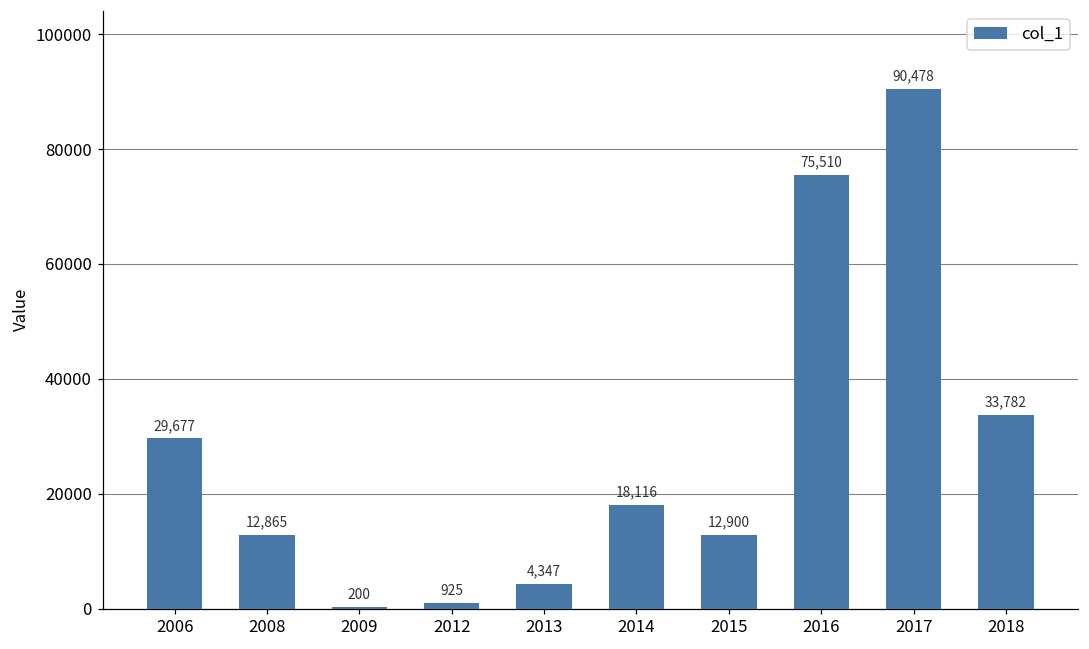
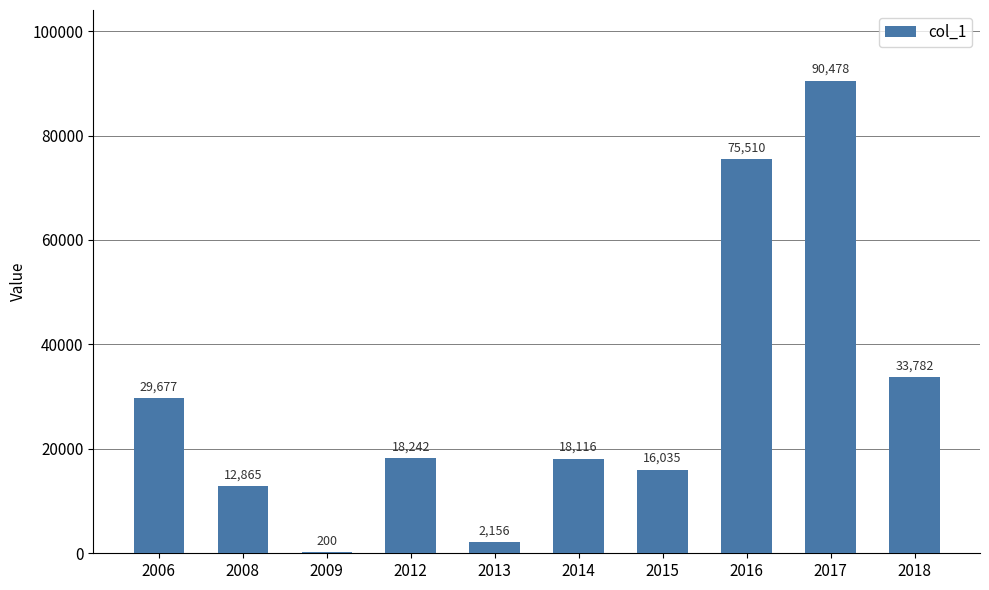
  {
    "2006": "29,677",
    "2008": "12,865",
    "2009": "200",
-   "2012": "925",
-   "2013": "4,347",
+   "2012": "18,242",
+   "2013": "2,156",
    "2014": "18,116",
-   "2015": "12,900",
+   "2015": "16,035",
    "2016": "75,510",
    "2017": "90,478",
    "2018": "33,782"
  }
